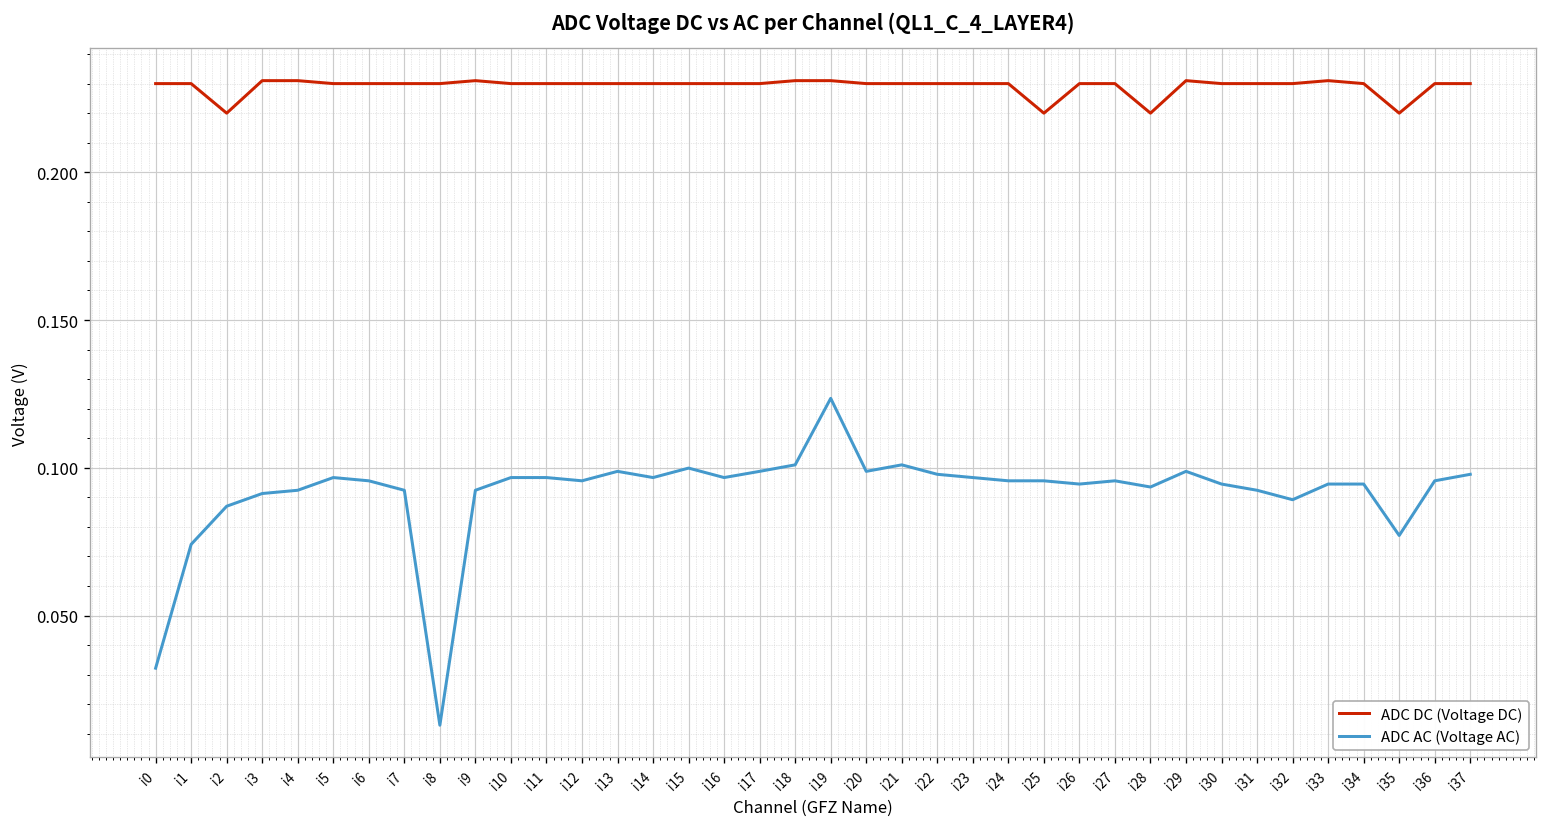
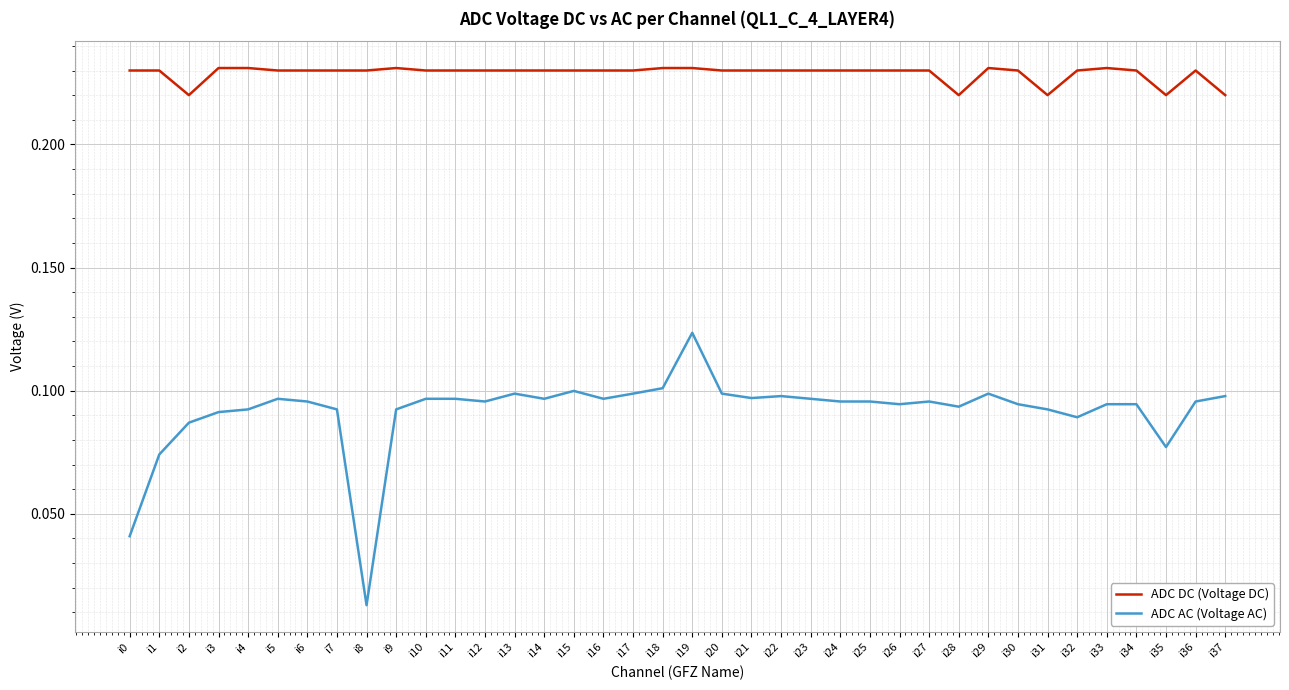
  {
    "ADC DC (Voltage DC)": {
      "i0": 0.23,
      "i1": 0.23,
      "i2": 0.22,
      "i3": 0.23,
      "i4": 0.23,
      "i5": 0.23,
      "i6": 0.23,
      "i7": 0.23,
      "i8": 0.23,
      "i9": 0.23,
      "i10": 0.23,
      "i11": 0.23,
      "i12": 0.23,
      "i13": 0.23,
      "i14": 0.23,
      "i15": 0.23,
      "i16": 0.23,
      "i17": 0.23,
      "i18": 0.23,
      "i19": 0.23,
      "i20": 0.23,
      "i21": 0.23,
      "i22": 0.23,
      "i23": 0.23,
      "i24": 0.23,
-     "i25": 0.22,
+     "i25": 0.23,
      "i26": 0.23,
      "i27": 0.23,
      "i28": 0.22,
      "i29": 0.23,
      "i30": 0.23,
-     "i31": 0.23,
+     "i31": 0.22,
      "i32": 0.23,
      "i33": 0.23,
      "i34": 0.23,
      "i35": 0.22,
      "i36": 0.23,
-     "i37": 0.23
+     "i37": 0.22
    },
    "ADC AC (Voltage AC)": {
-     "i0": 0.032,
+     "i0": 0.041,
      "i1": 0.074,
      "i2": 0.087,
      "i3": 0.091,
      "i4": 0.092,
      "i5": 0.097,
      "i6": 0.096,
      "i7": 0.092,
      "i8": 0.013,
      "i9": 0.092,
      "i10": 0.097,
      "i11": 0.097,
      "i12": 0.096,
      "i13": 0.099,
      "i14": 0.097,
      "i15": 0.100,
      "i16": 0.097,
      "i17": 0.099,
      "i18": 0.101,
      "i19": 0.124,
      "i20": 0.099,
-     "i21": 0.101,
+     "i21": 0.097,
      "i22": 0.098,
      "i23": 0.097,
      "i24": 0.096,
      "i25": 0.096,
      "i26": 0.095,
      "i27": 0.096,
      "i28": 0.094,
      "i29": 0.099,
      "i30": 0.095,
      "i31": 0.092,
      "i32": 0.089,
      "i33": 0.095,
      "i34": 0.095,
      "i35": 0.077,
      "i36": 0.096,
      "i37": 0.098
    }
  }
